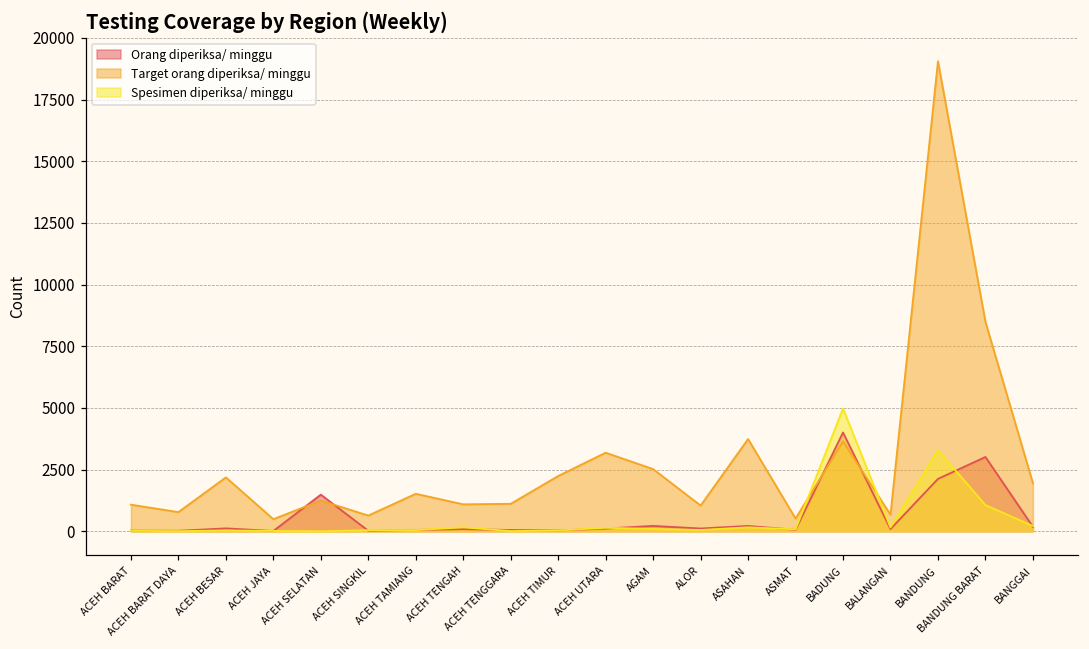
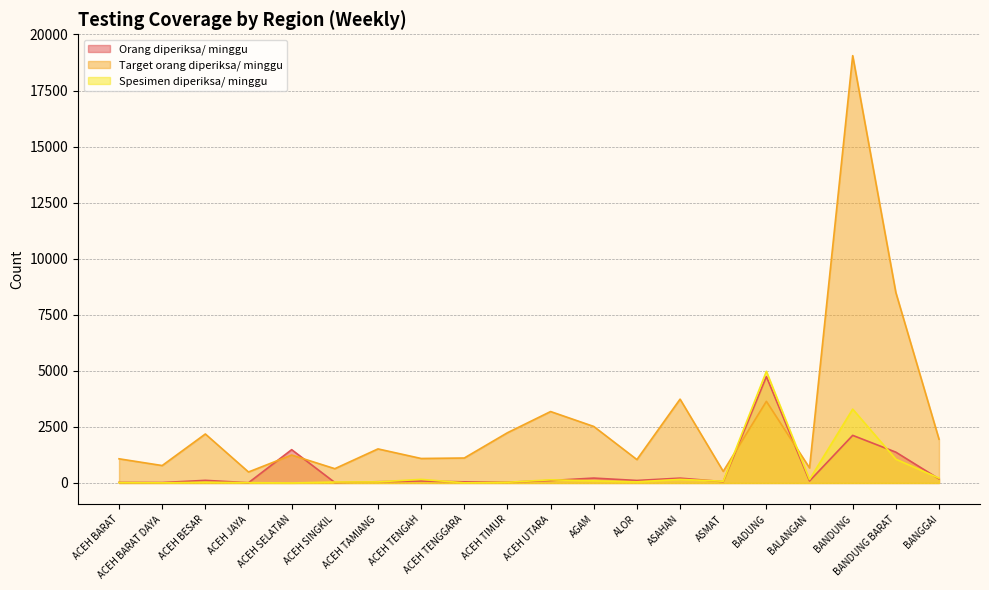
  {
    "Orang diperiksa/ minggu": {
      "ACEH SELATAN": 1500,
      "AGAM": 200,
-     "BADUNG": 4000,
+     "BADUNG": 4700,
      "BANDUNG": 2100,
-     "BANDUNG BARAT": 3000
+     "BANDUNG BARAT": 1400
    }
  }
